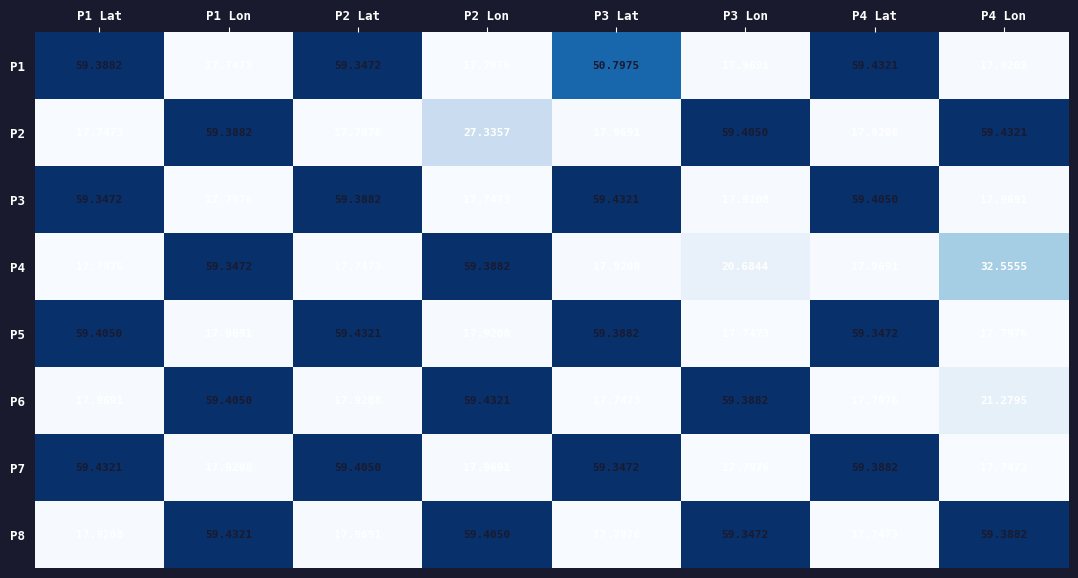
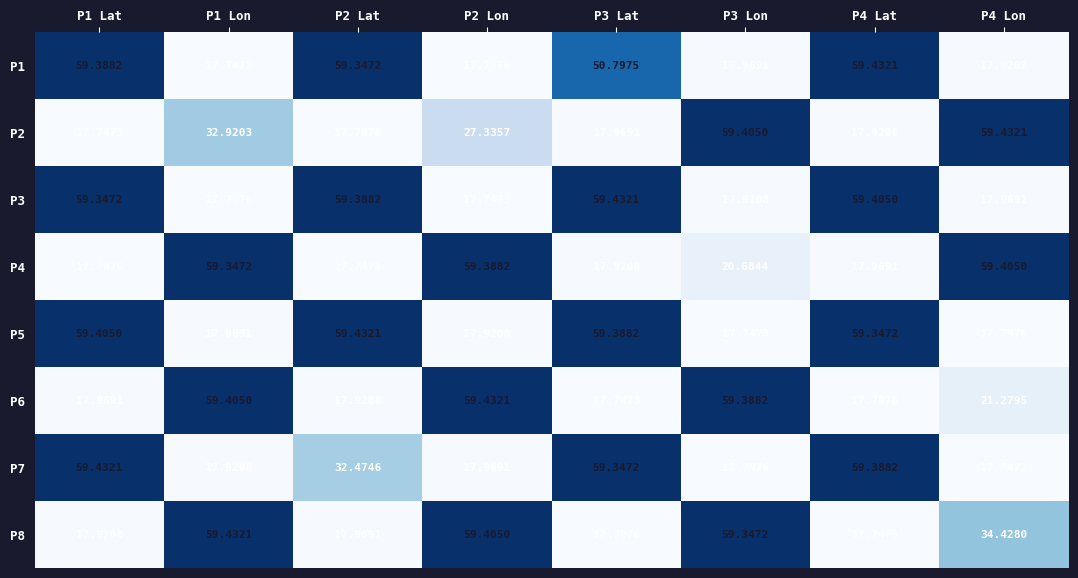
  {
    "P1": {
      "P1 Lat": 59.3882,
      "P2 Lat": 59.3472,
      "P3 Lat": 50.7975,
      "P4 Lat": 59.4321
    },
    "P2": {
-     "P1 Lon": 59.3882,
+     "P1 Lon": 32.9203,
      "P2 Lon": 27.3357,
      "P3 Lon": 59.4050,
      "P4 Lon": 59.4321
    },
    "P3": {
      "P1 Lat": 59.3472,
      "P2 Lat": 59.3882,
      "P3 Lat": 59.4321,
      "P4 Lat": 59.4050
    },
    "P4": {
      "P1 Lon": 59.3472,
      "P2 Lon": 59.3882,
-     "P4 Lon": 32.5555
+     "P4 Lon": 59.4050
    },
    "P5": {
      "P1 Lat": 59.4050,
      "P2 Lat": 59.4321,
      "P3 Lat": 59.3882,
      "P4 Lat": 59.3472
    },
    "P6": {
      "P1 Lon": 59.4050,
      "P2 Lon": 59.4321,
      "P3 Lon": 59.3882
    },
    "P7": {
      "P1 Lat": 59.4321,
-     "P2 Lat": 59.4050,
+     "P2 Lat": 32.4746,
      "P3 Lat": 59.3472,
      "P4 Lat": 59.3882
    },
    "P8": {
      "P1 Lon": 59.4321,
      "P2 Lon": 59.4050,
      "P3 Lon": 59.3472,
-     "P4 Lon": 59.3882
+     "P4 Lon": 34.4280
    }
  }
